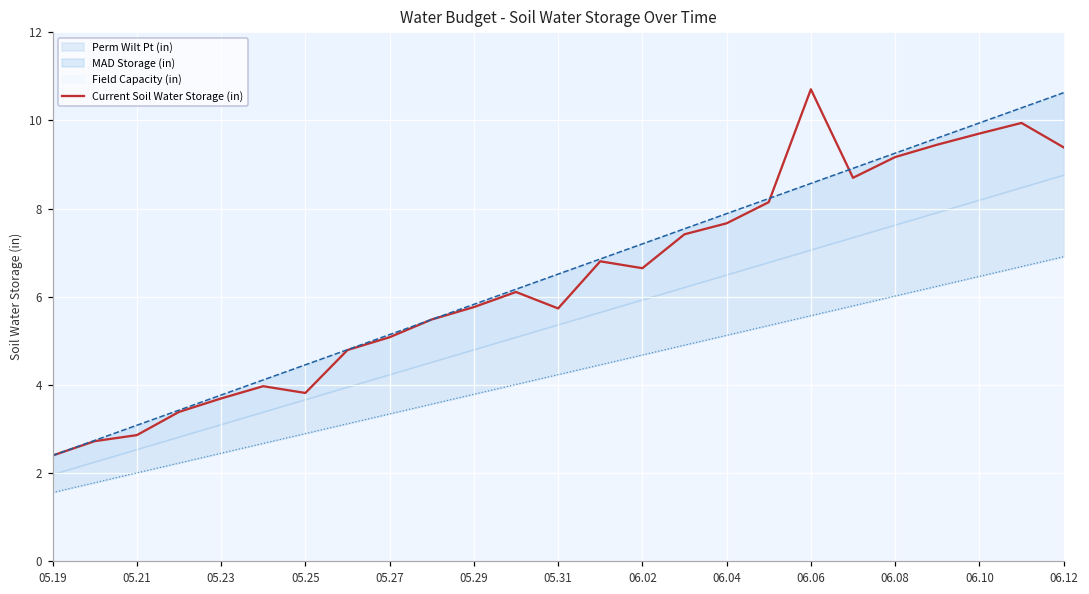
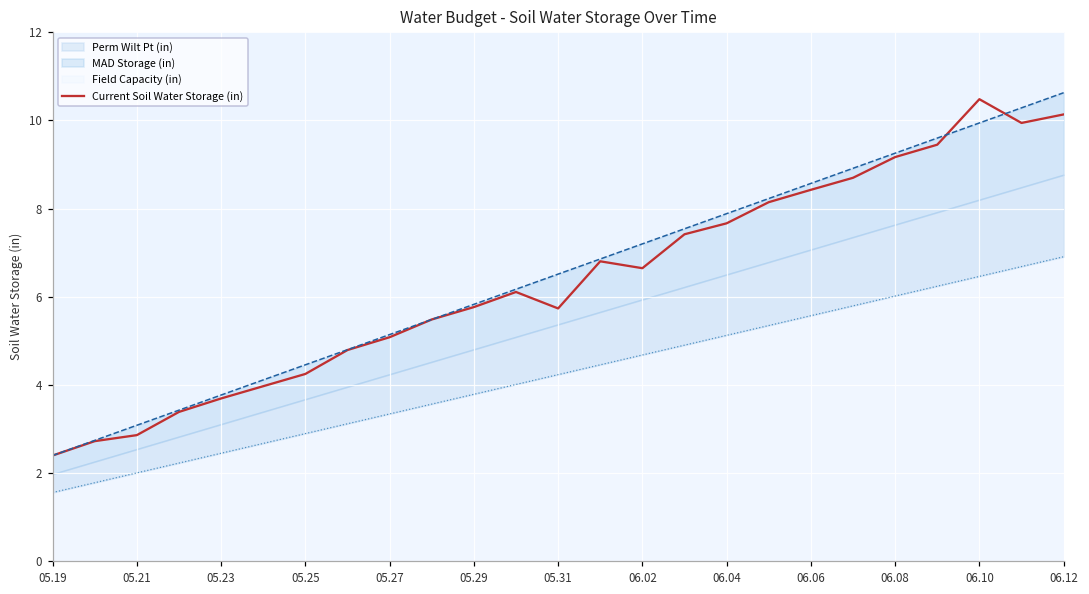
  {
    "Current Soil Water Storage (in)": {
      "05.21": 2.9,
      "05.23": 3.7,
-     "05.25": 3.8,
+     "05.25": 4.2,
      "05.31": 5.7,
      "06.02": 6.6,
      "06.04": 7.7,
-     "06.06": 10.7,
+     "06.06": 8.4,
      "06.08": 9.2,
-     "06.10": 9.7,
-     "06.12": 9.4
+     "06.10": 10.5,
+     "06.12": 10.1
    }
  }
